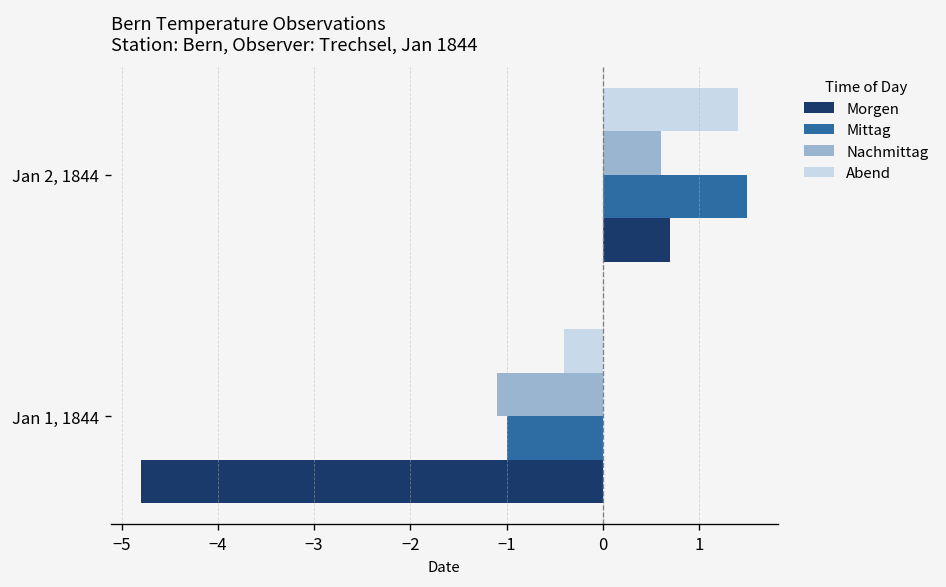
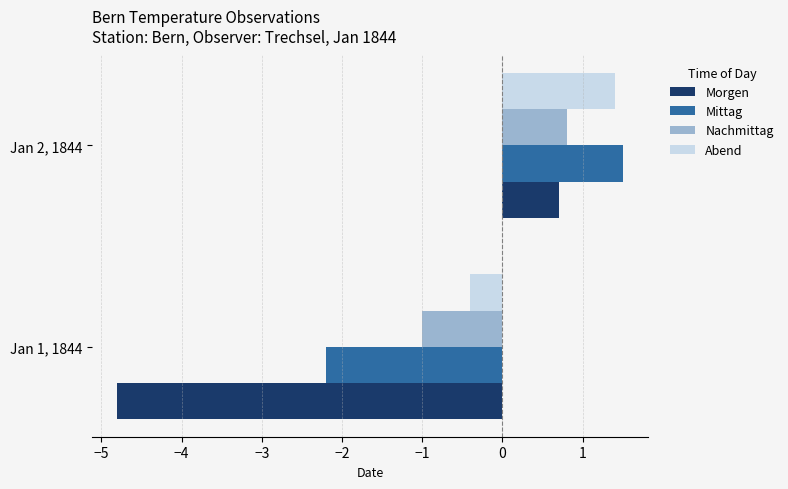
  {
    "Morgen": {
      "Jan 2, 1844": 0.7,
      "Jan 1, 1844": -4.8
    },
    "Mittag": {
      "Jan 2, 1844": 1.5,
-     "Jan 1, 1844": -1.0
+     "Jan 1, 1844": -2.2
    },
    "Nachmittag": {
-     "Jan 2, 1844": 0.6,
-     "Jan 1, 1844": -1.1
+     "Jan 2, 1844": 0.8,
+     "Jan 1, 1844": -1.0
    },
    "Abend": {
      "Jan 2, 1844": 1.4,
      "Jan 1, 1844": -0.4
    }
  }
